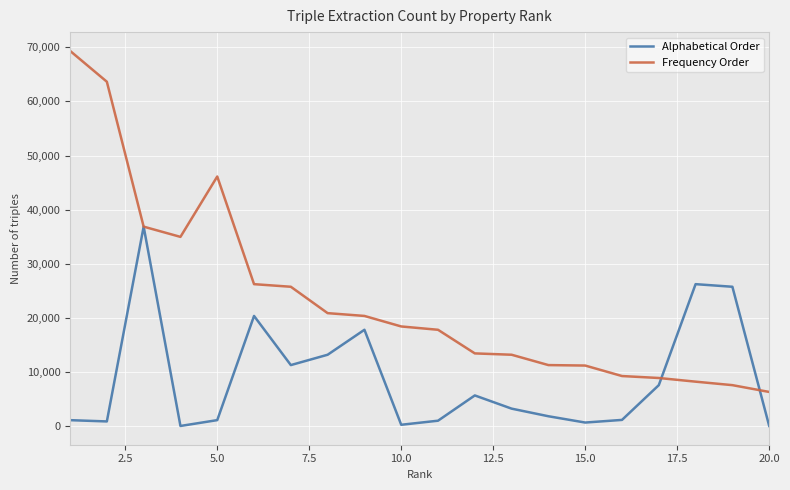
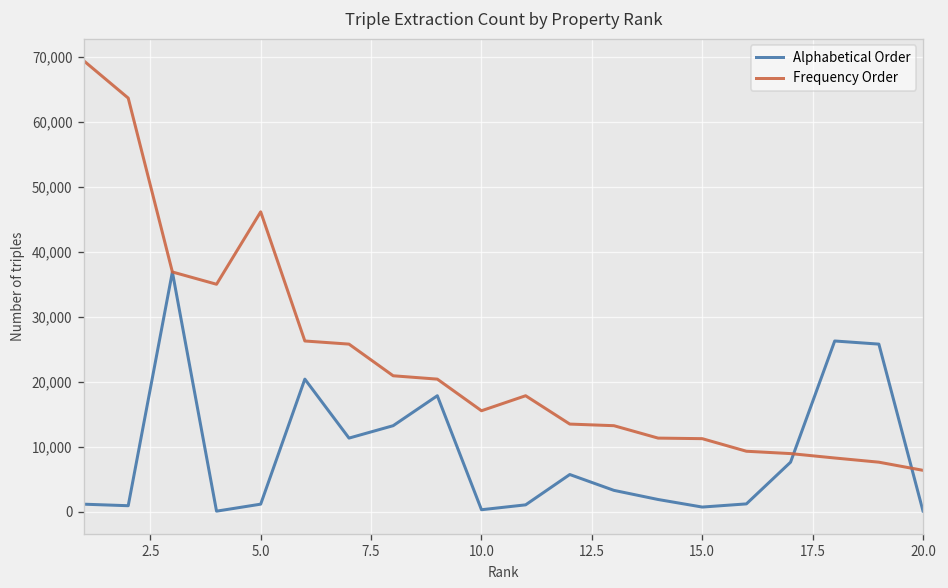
  {
    "Alphabetical Order": {
      "5.0": "1,000",
      "10.0": "0",
      "15.0": "1,000",
      "20.0": "0"
    },
    "Frequency Order": {
      "5.0": "46,000",
-     "10.0": "18,000",
+     "10.0": "16,000",
      "15.0": "11,000",
      "20.0": "6,000"
    }
  }
